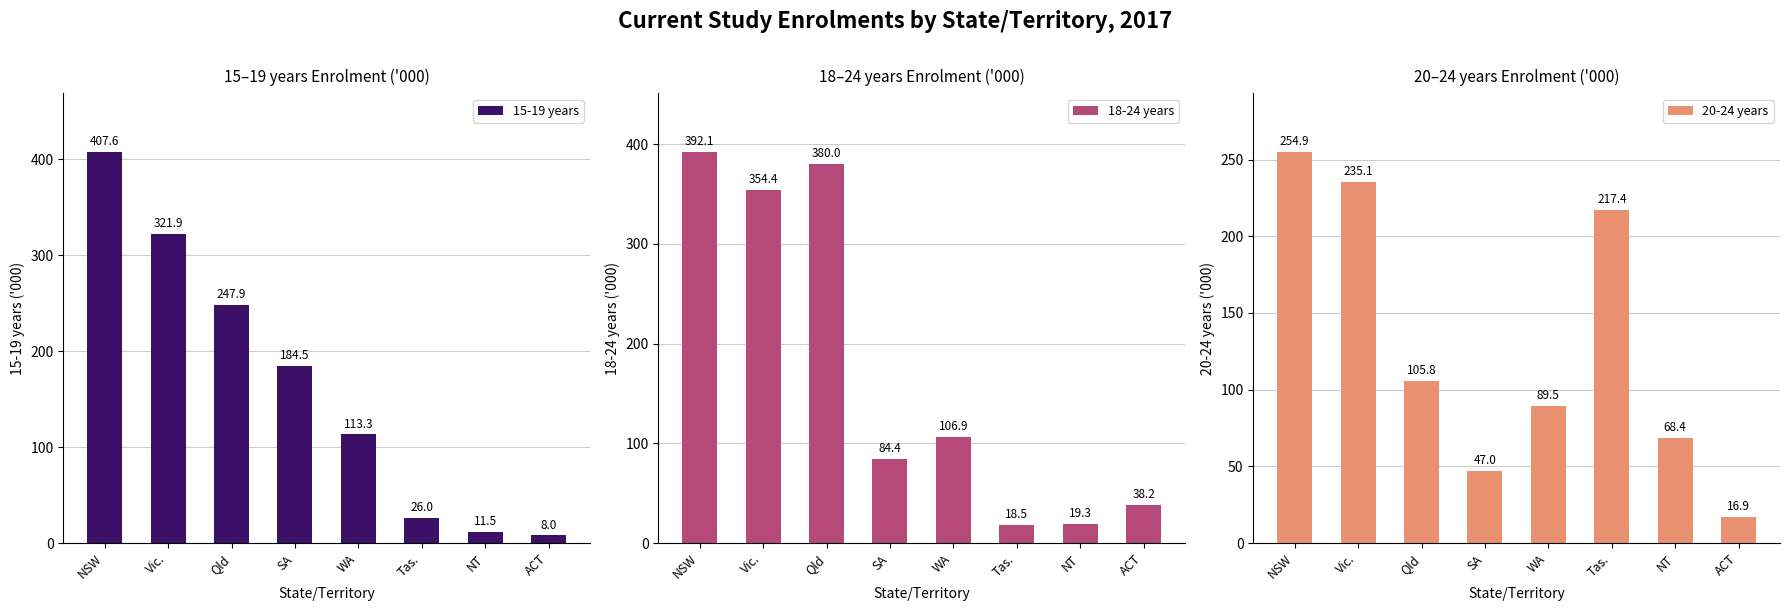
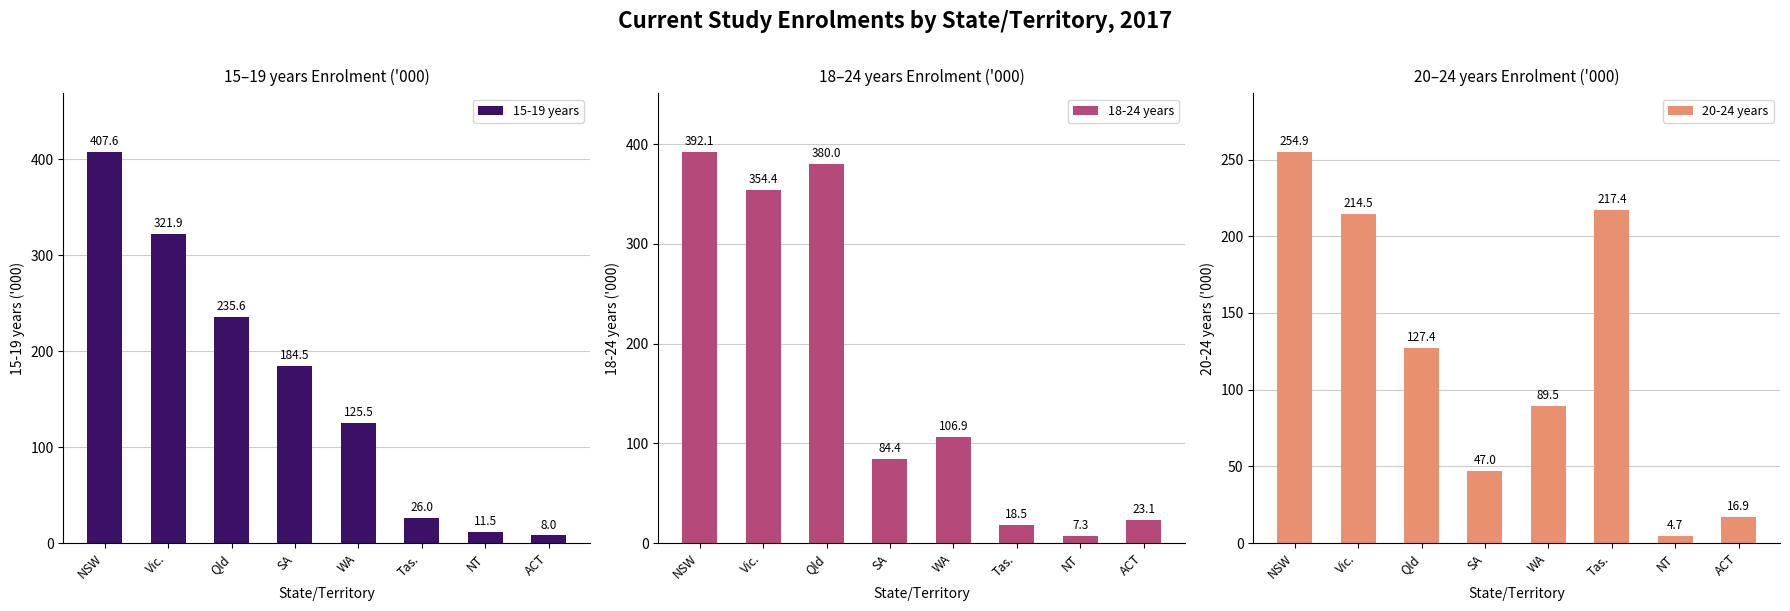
  {
    "15–19 years Enrolment ('000)": {
      "NSW": 407.6,
      "Vic.": 321.9,
-     "Qld": 247.9,
+     "Qld": 235.6,
      "SA": 184.5,
-     "WA": 113.3,
+     "WA": 125.5,
      "Tas.": 26.0,
      "NT": 11.5,
      "ACT": 8.0
    },
    "18–24 years Enrolment ('000)": {
      "NSW": 392.1,
      "Vic.": 354.4,
      "Qld": 380.0,
      "SA": 84.4,
      "WA": 106.9,
      "Tas.": 18.5,
-     "NT": 19.3,
-     "ACT": 38.2
+     "NT": 7.3,
+     "ACT": 23.1
    },
    "20–24 years Enrolment ('000)": {
      "NSW": 254.9,
-     "Vic.": 235.1,
-     "Qld": 105.8,
+     "Vic.": 214.5,
+     "Qld": 127.4,
      "SA": 47.0,
      "WA": 89.5,
      "Tas.": 217.4,
-     "NT": 68.4,
+     "NT": 4.7,
      "ACT": 16.9
    }
  }
